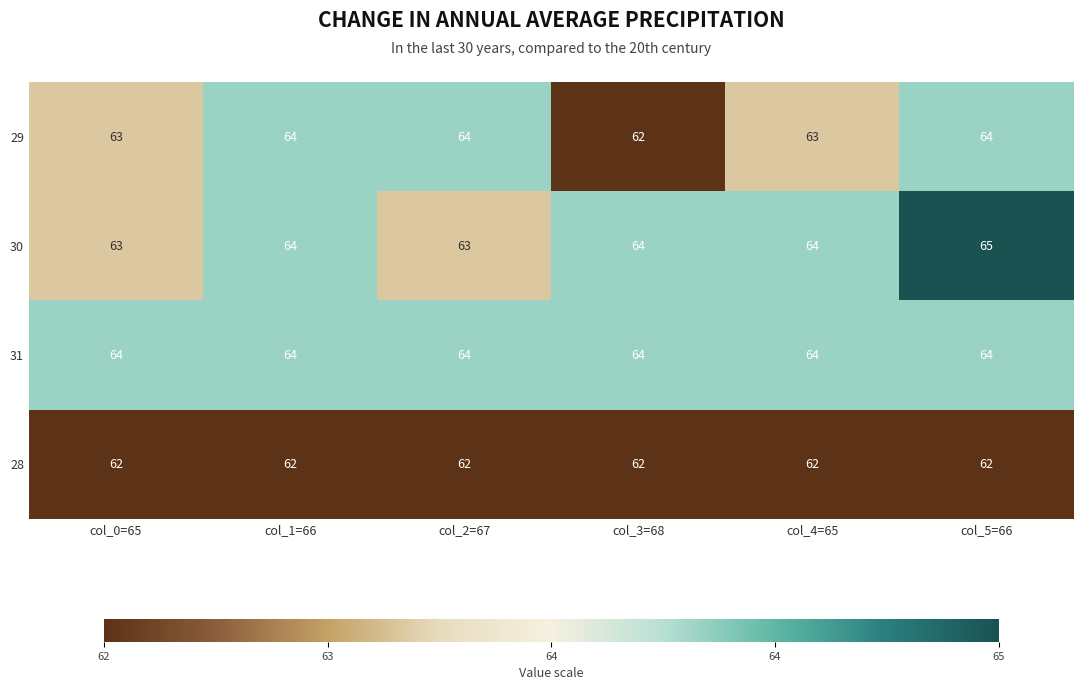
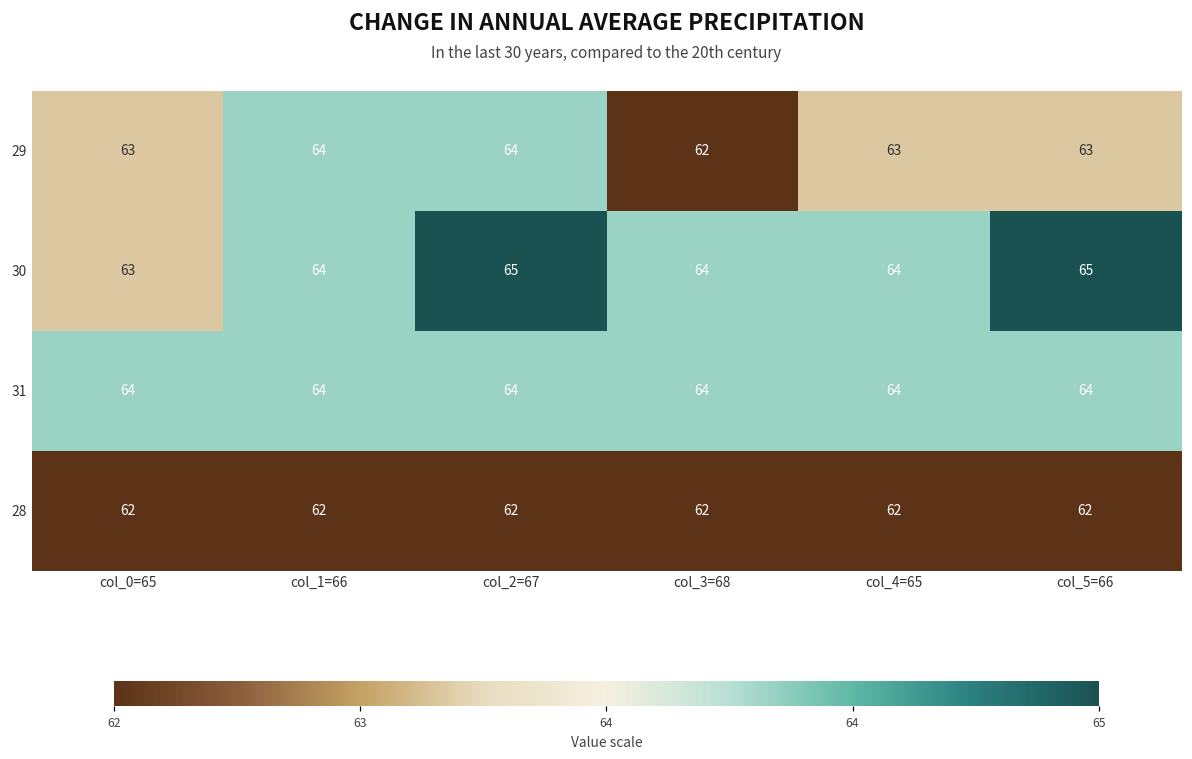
  {
    "29": {
      "col_0=65": 63,
      "col_1=66": 64,
      "col_2=67": 64,
      "col_3=68": 62,
      "col_4=65": 63,
-     "col_5=66": 64
+     "col_5=66": 63
    },
    "30": {
      "col_0=65": 63,
      "col_1=66": 64,
-     "col_2=67": 63,
+     "col_2=67": 65,
      "col_3=68": 64,
      "col_4=65": 64,
      "col_5=66": 65
    },
    "31": {
      "col_0=65": 64,
      "col_1=66": 64,
      "col_2=67": 64,
      "col_3=68": 64,
      "col_4=65": 64,
      "col_5=66": 64
    },
    "28": {
      "col_0=65": 62,
      "col_1=66": 62,
      "col_2=67": 62,
      "col_3=68": 62,
      "col_4=65": 62,
      "col_5=66": 62
    }
  }
